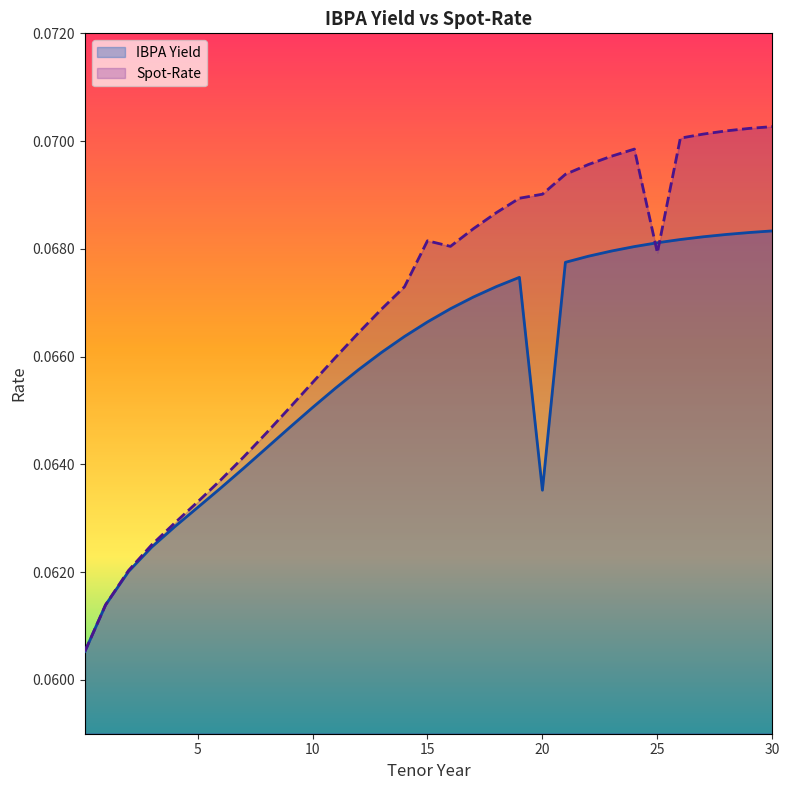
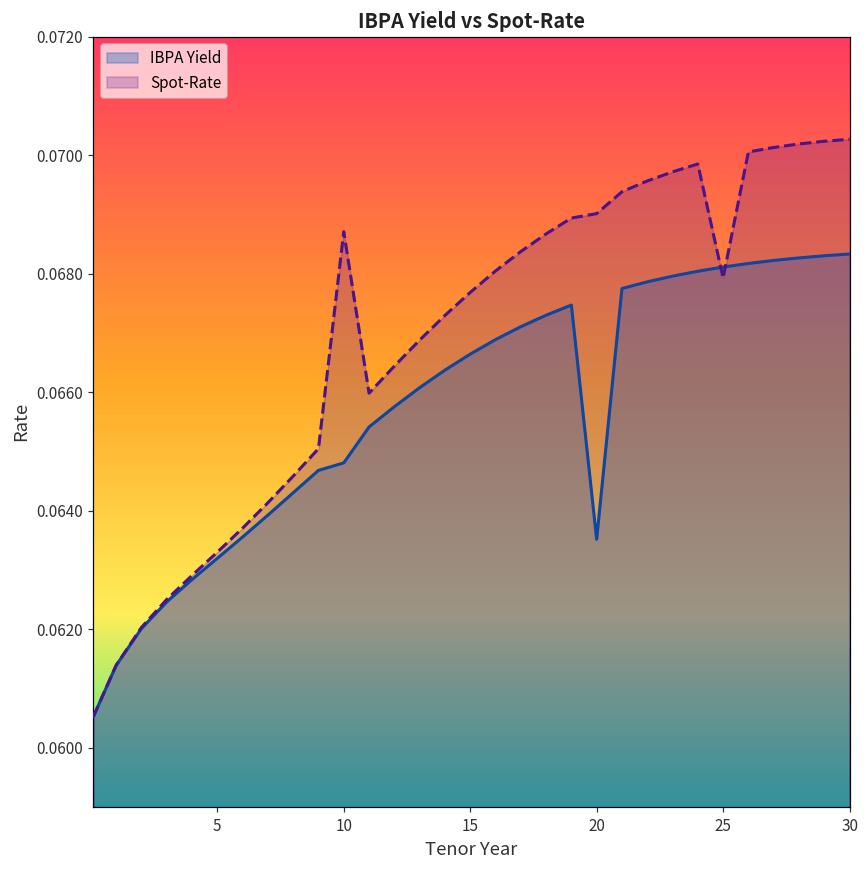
  {
    "IBPA Yield": {
      "5": 0.0632,
-     "10": 0.0651,
+     "10": 0.0648,
      "15": 0.0666,
      "20": 0.0635,
      "25": 0.0681,
      "30": 0.0683
    },
    "Spot-Rate": {
      "5": 0.0633,
-     "10": 0.0655,
-     "15": 0.0681,
+     "10": 0.0687,
+     "15": 0.0677,
      "20": 0.0690,
      "25": 0.0679,
      "30": 0.0703
    }
  }
